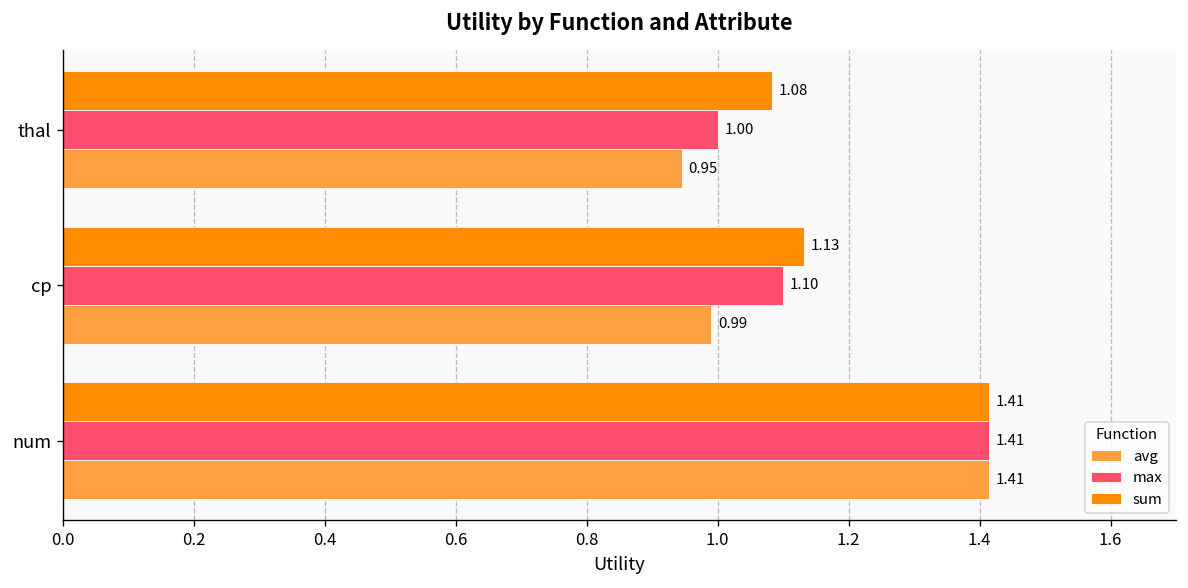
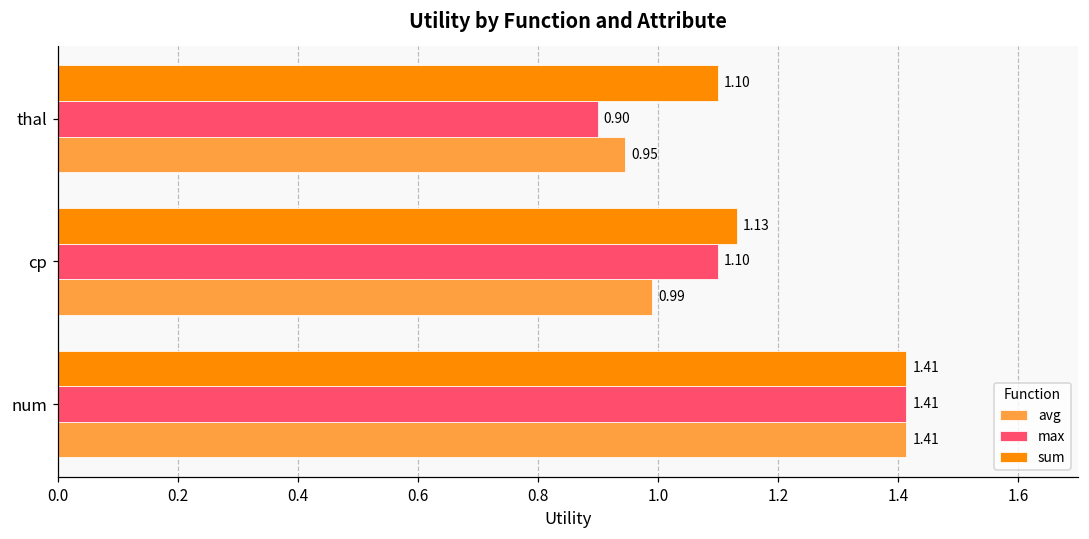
  {
    "avg": {
      "thal": 0.95,
      "cp": 0.99,
      "num": 1.41
    },
    "max": {
-     "thal": 1.00,
+     "thal": 0.90,
      "cp": 1.10,
      "num": 1.41
    },
    "sum": {
-     "thal": 1.08,
+     "thal": 1.10,
      "cp": 1.13,
      "num": 1.41
    }
  }
